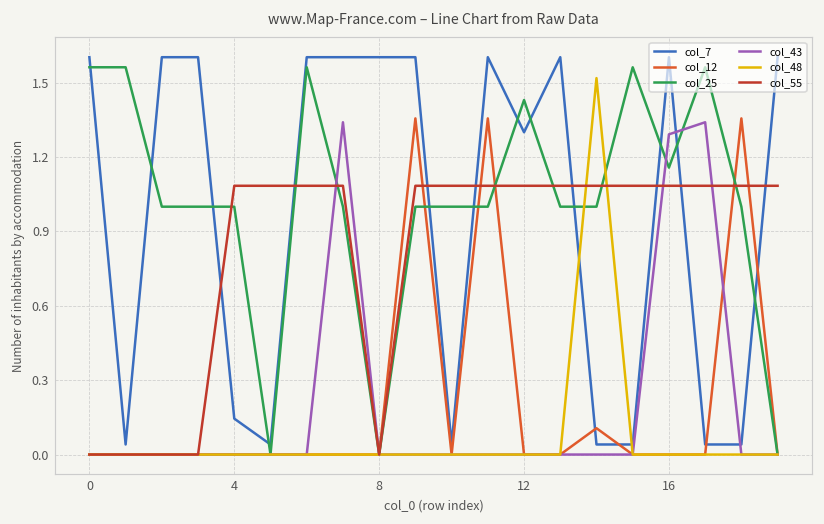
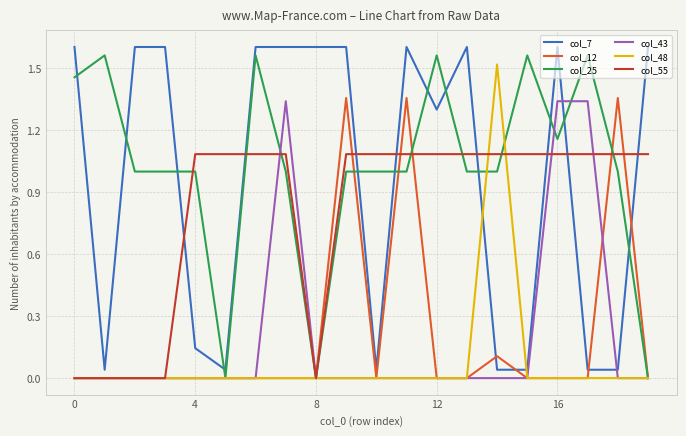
  {
    "col_7": {
      "0": 1.60,
      "4": 0.14,
      "8": 1.60,
      "12": 1.30
    },
    "col_25": {
-     "0": 1.56,
+     "0": 1.46,
      "4": 1.00,
-     "12": 1.43,
+     "12": 1.56,
      "16": 1.16
    },
    "col_43": {
-     "16": 1.29
+     "16": 1.34
    }
  }
